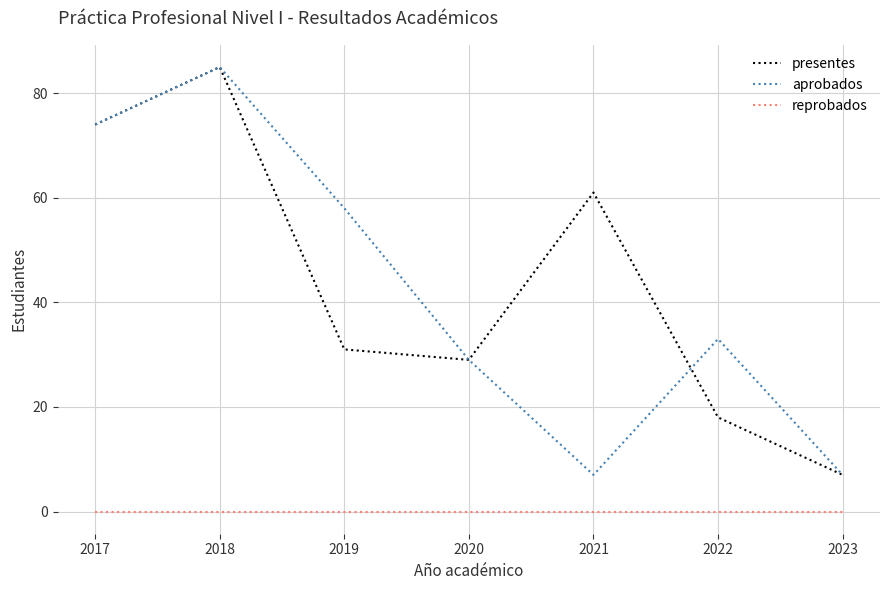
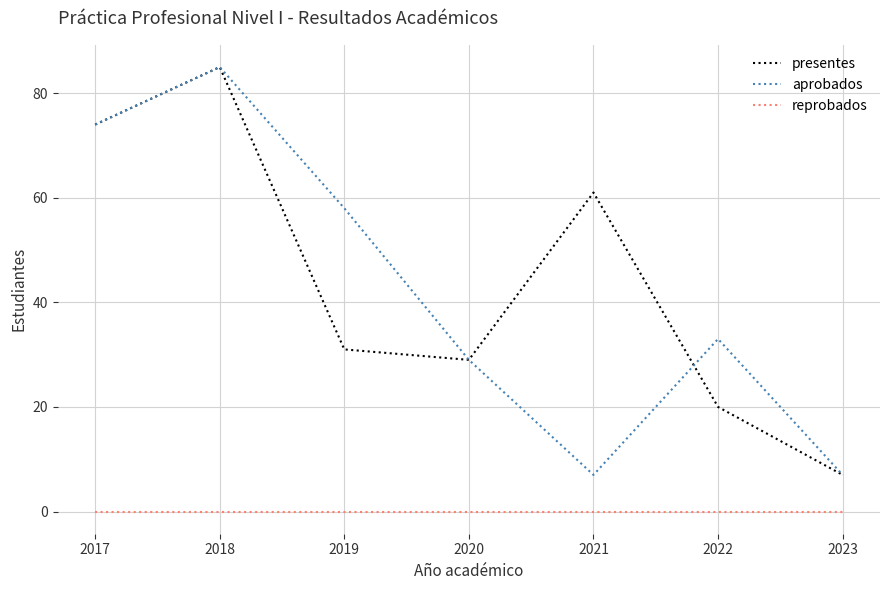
  {
    "presentes": {
      "2019": 31,
      "2021": 61,
-     "2022": 18
+     "2022": 20
    },
    "aprobados": {
      "2019": 58,
      "2021": 7,
      "2022": 33
    },
    "reprobados": {
      "2017": 0,
      "2018": 0,
      "2019": 0,
      "2020": 0,
      "2021": 0,
      "2022": 0,
      "2023": 0
    }
  }
